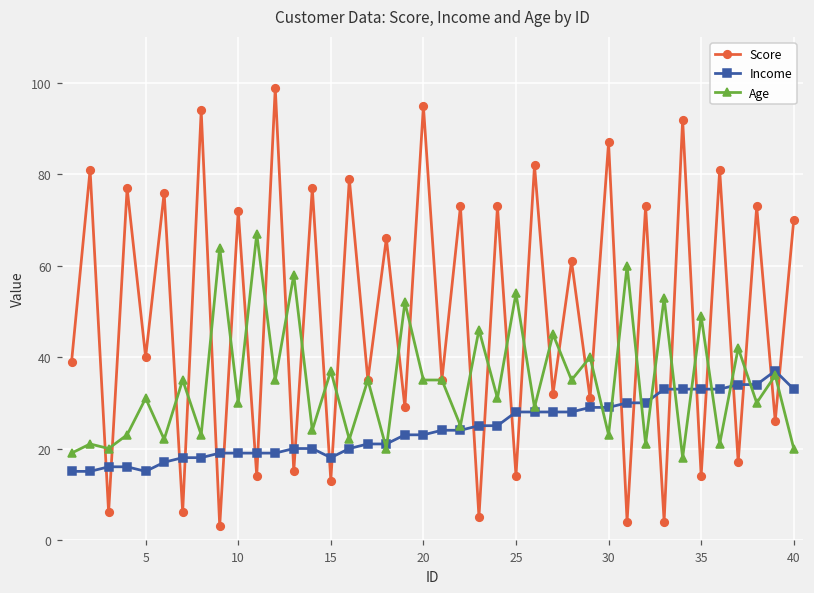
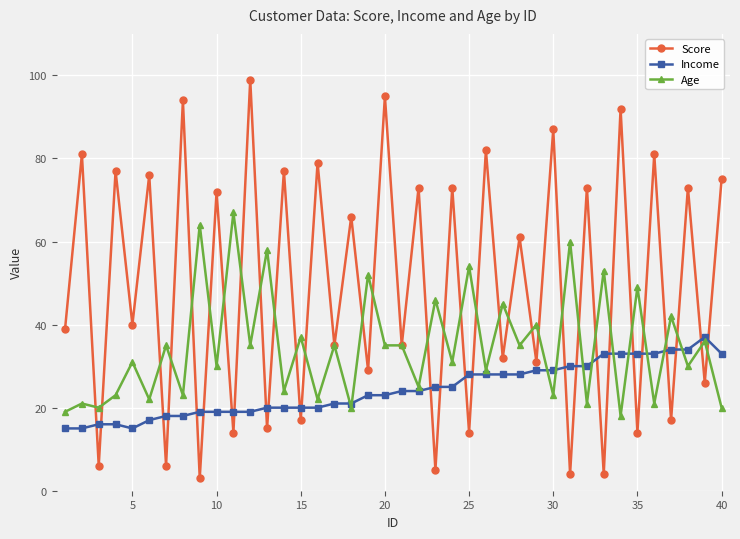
  {
    "Score": {
      "5": 40,
      "10": 72,
-     "15": 13,
+     "15": 17,
      "20": 95,
      "25": 14,
      "30": 87,
      "35": 14,
-     "40": 70
+     "40": 75
    },
    "Income": {
      "5": 15,
      "10": 19,
-     "15": 18,
+     "15": 20,
      "20": 23,
      "25": 28,
      "30": 29,
      "35": 33,
      "40": 33
    },
    "Age": {
      "5": 31,
      "10": 30,
      "15": 37,
      "20": 35,
      "25": 54,
      "30": 23,
      "35": 49,
      "40": 20
    }
  }
